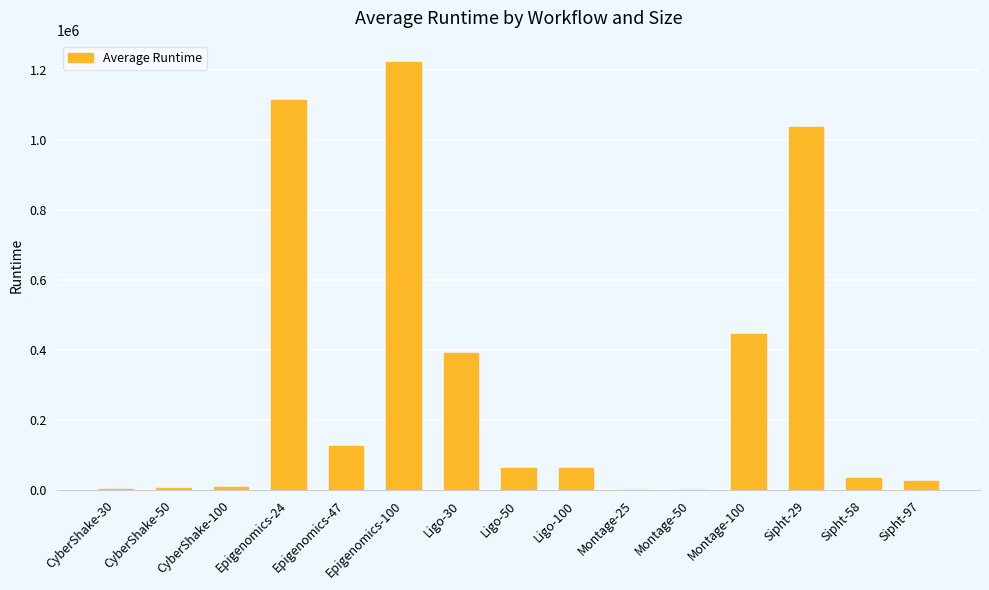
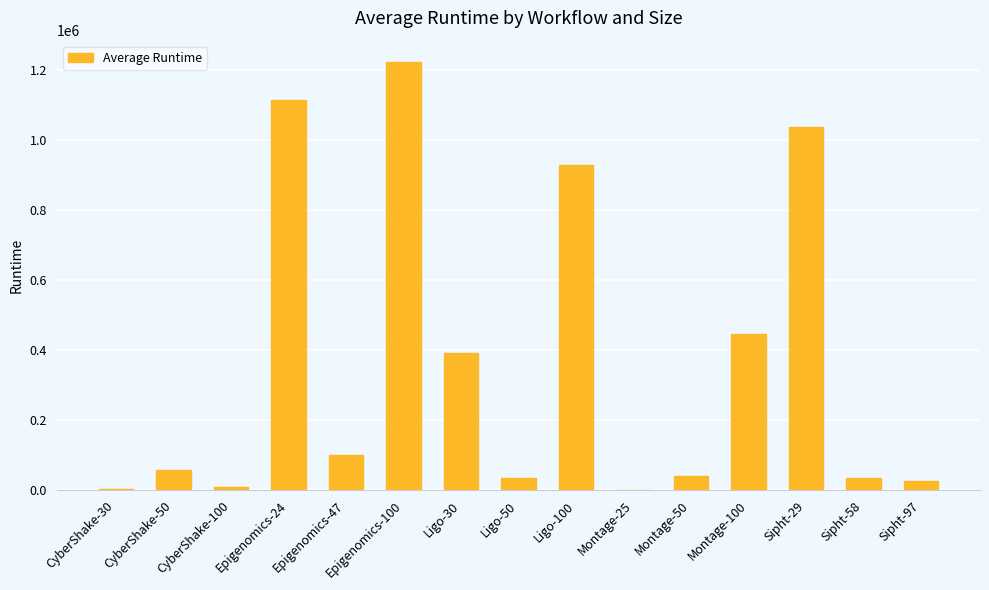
  {
-   "CyberShake-50": 10000,
+   "CyberShake-50": 60000,
    "CyberShake-100": 10000,
    "Epigenomics-24": 1110000,
-   "Epigenomics-47": 130000,
+   "Epigenomics-47": 100000,
    "Epigenomics-100": 1220000,
    "Ligo-30": 390000,
-   "Ligo-50": 60000,
-   "Ligo-100": 60000,
-   "Montage-50": 0,
+   "Ligo-50": 40000,
+   "Ligo-100": 930000,
+   "Montage-50": 40000,
    "Montage-100": 440000,
    "Sipht-29": 1040000,
    "Sipht-58": 40000,
    "Sipht-97": 30000
  }
